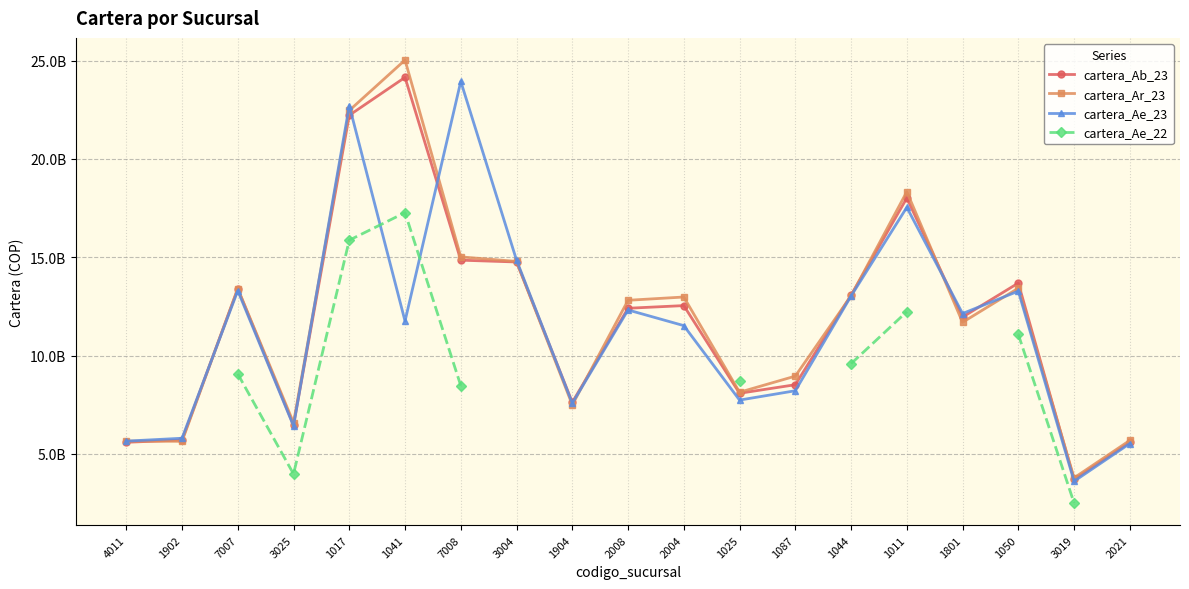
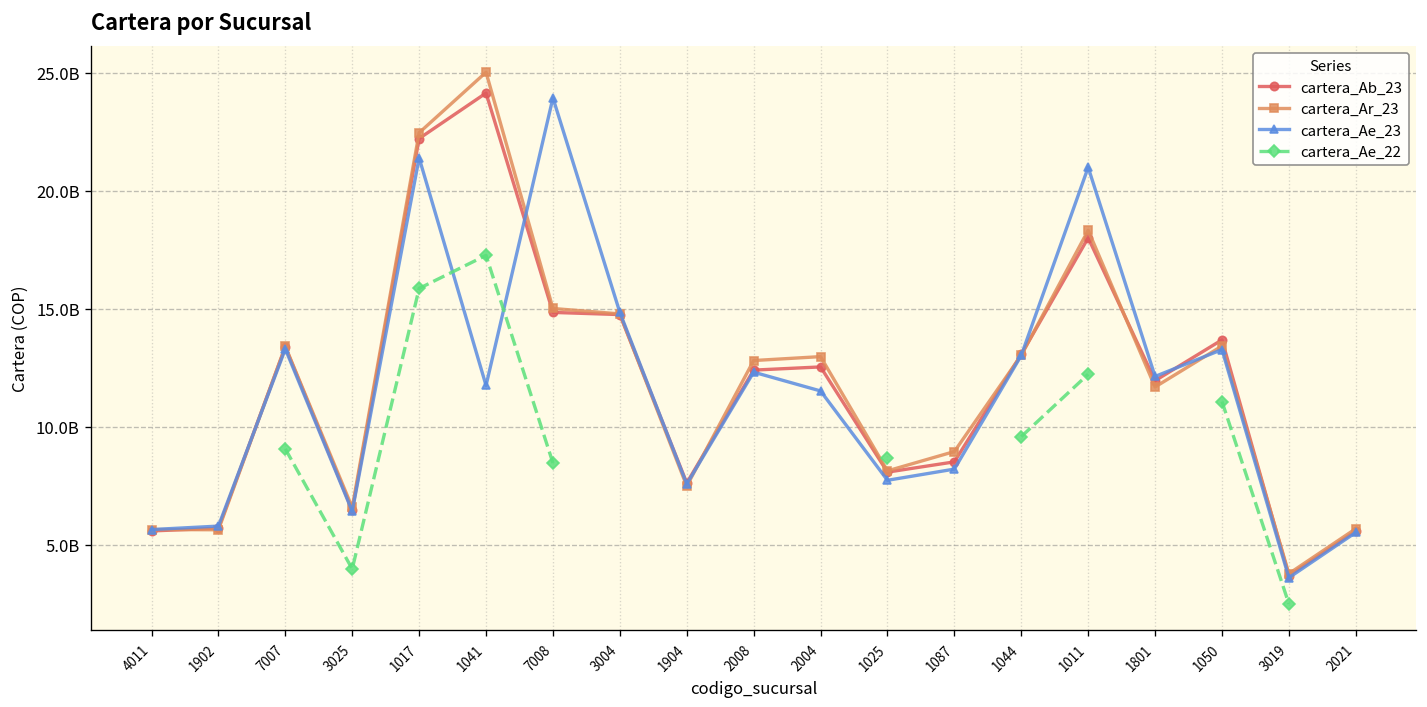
  {
    "cartera_Ae_23": {
-     "1017": 22700000000,
+     "1017": 21400000000,
      "1041": 11800000000,
      "7008": 23900000000,
      "2004": 11500000000,
      "1025": 7700000000,
      "1087": 8200000000,
-     "1011": 17500000000,
+     "1011": 21000000000,
      "1801": 12100000000,
      "1050": 13300000000
    },
    "cartera_Ae_22": {
      "7007": 9100000000,
      "3025": 4000000000,
      "1017": 15900000000,
      "1041": 17300000000,
      "7008": 8500000000,
      "1025": 8700000000,
      "1044": 9600000000,
      "1011": 12200000000,
      "1050": 11100000000,
      "3019": 2500000000
    }
  }
